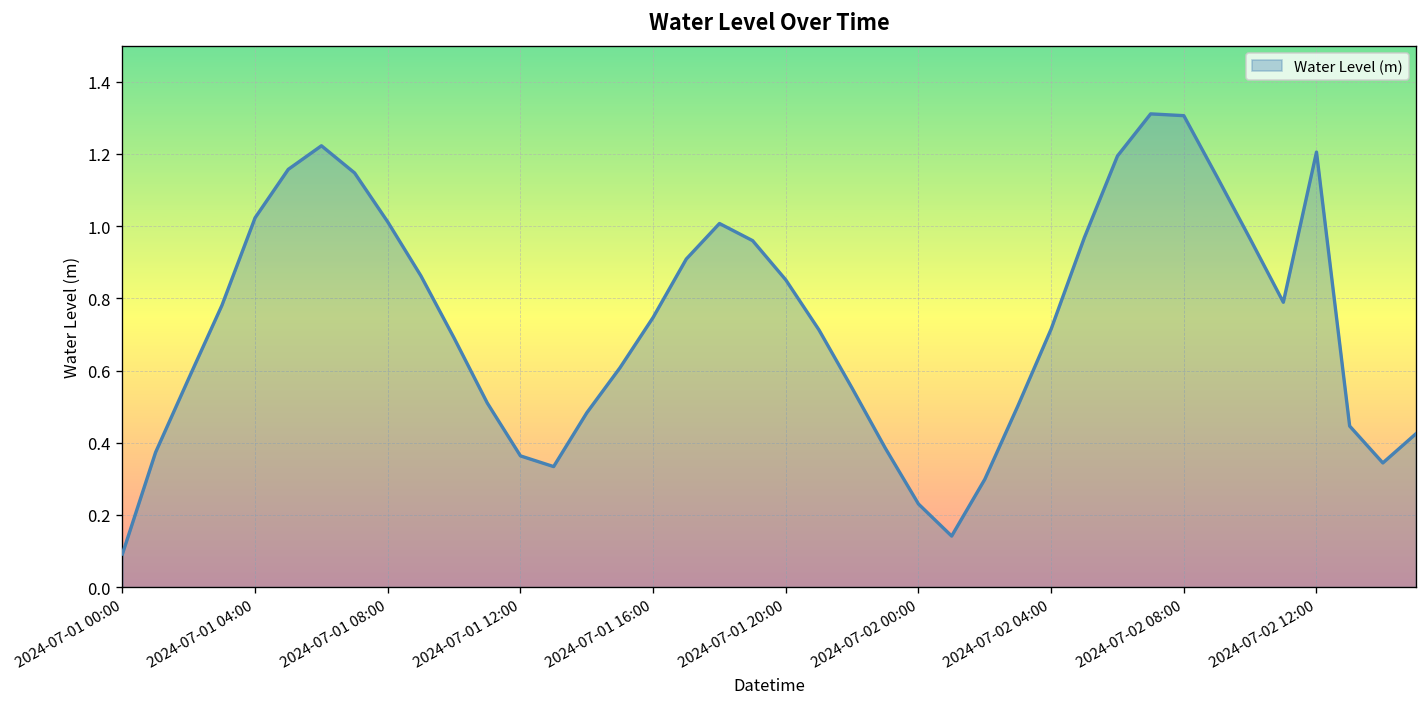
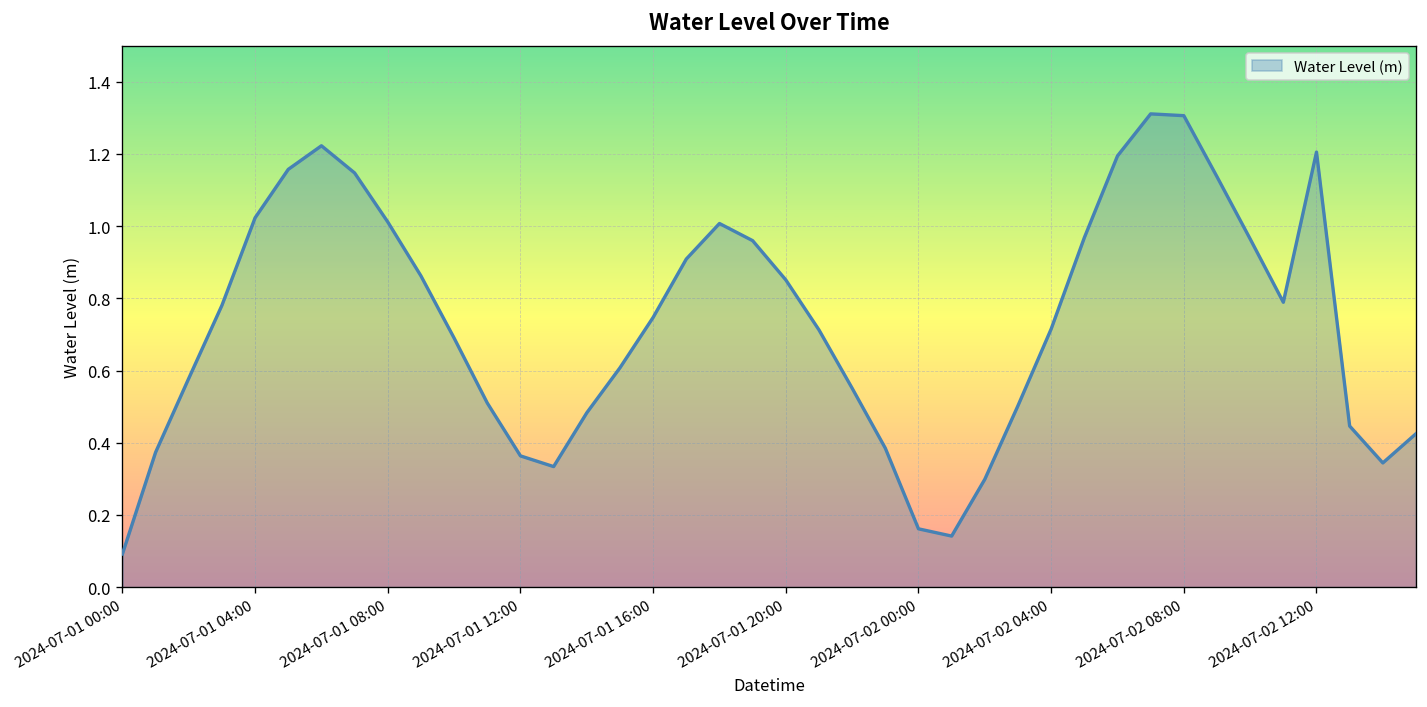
  {
    "2024-07-01 00:00": 0.09,
    "2024-07-01 04:00": 1.02,
    "2024-07-01 08:00": 1.01,
    "2024-07-01 12:00": 0.36,
    "2024-07-01 16:00": 0.75,
    "2024-07-01 20:00": 0.85,
-   "2024-07-02 00:00": 0.23,
+   "2024-07-02 00:00": 0.16,
    "2024-07-02 04:00": 0.72,
    "2024-07-02 08:00": 1.31,
    "2024-07-02 12:00": 1.21
  }
